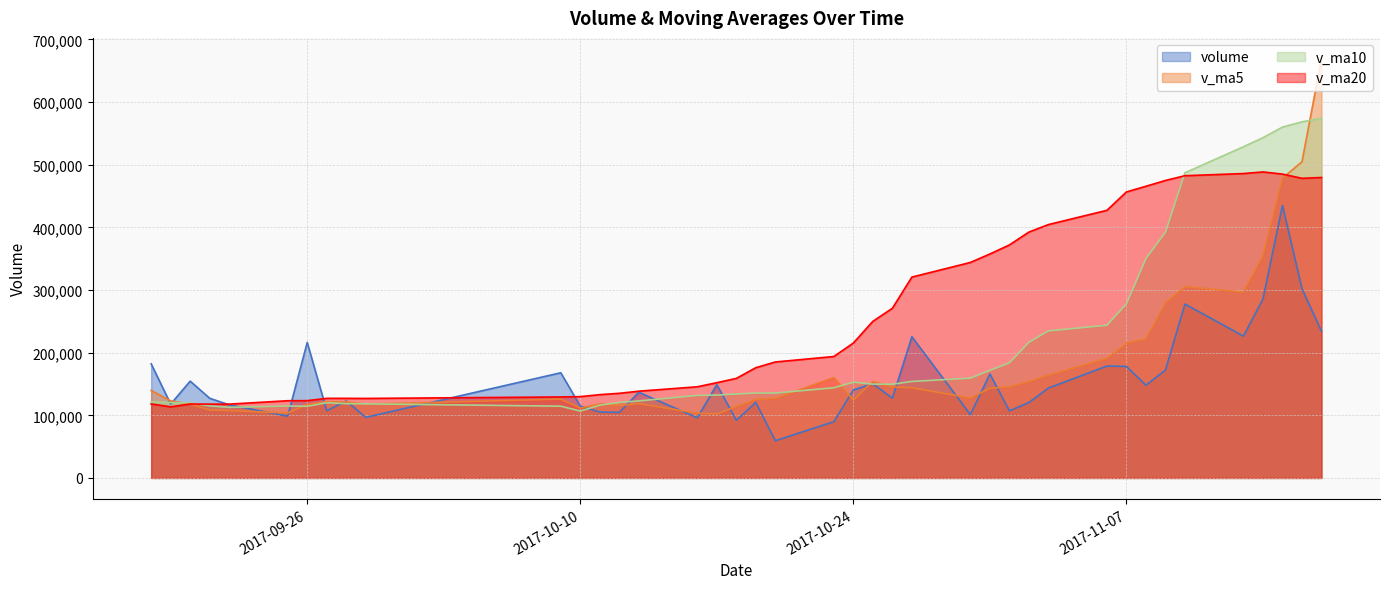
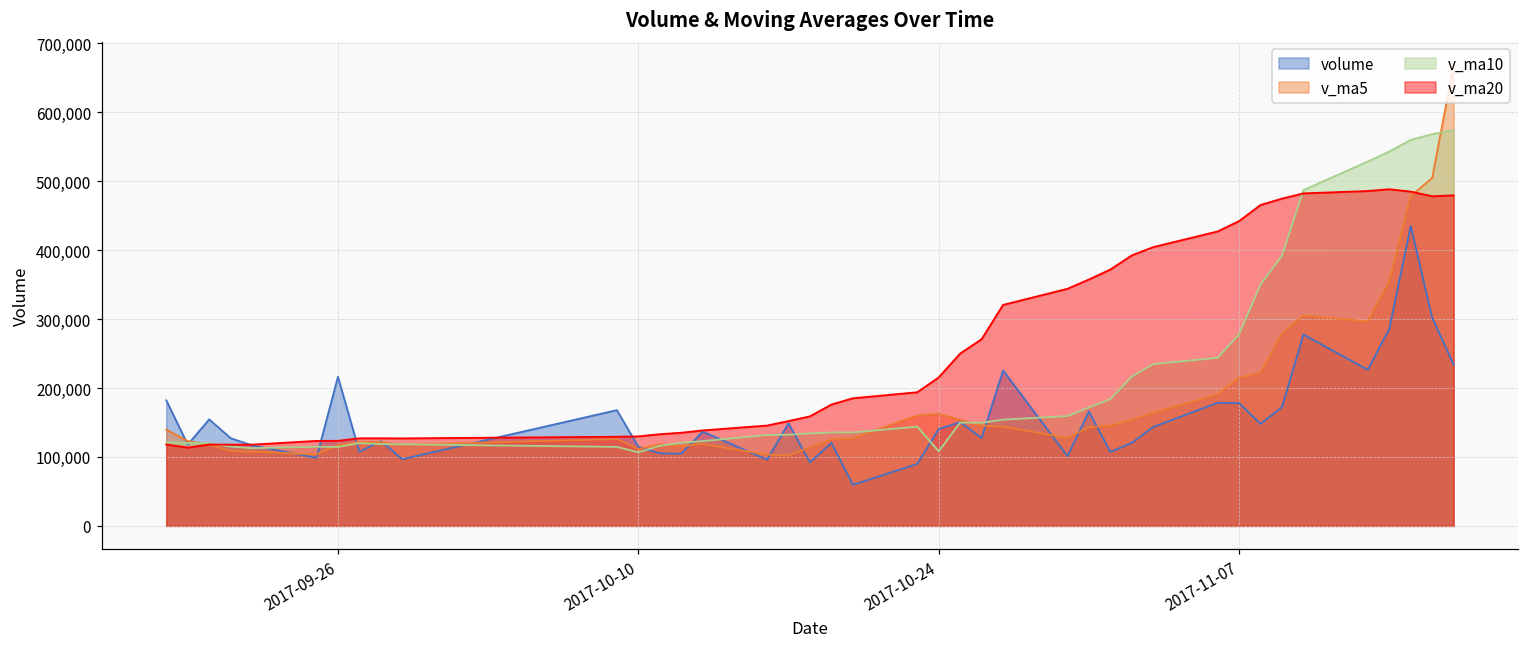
  {
    "volume": {
      "2017-09-26": "220,000",
      "2017-10-24": "140,000",
      "2017-11-07": "180,000"
    },
    "v_ma5": {
-     "2017-10-24": "120,000",
+     "2017-10-24": "160,000",
      "2017-11-07": "220,000"
    },
    "v_ma10": {
      "2017-10-10": "110,000",
-     "2017-10-24": "150,000",
+     "2017-10-24": "110,000",
      "2017-11-07": "280,000"
    },
    "v_ma20": {
      "2017-09-26": "120,000",
      "2017-10-10": "130,000",
      "2017-10-24": "220,000",
-     "2017-11-07": "460,000"
+     "2017-11-07": "440,000"
    }
  }
